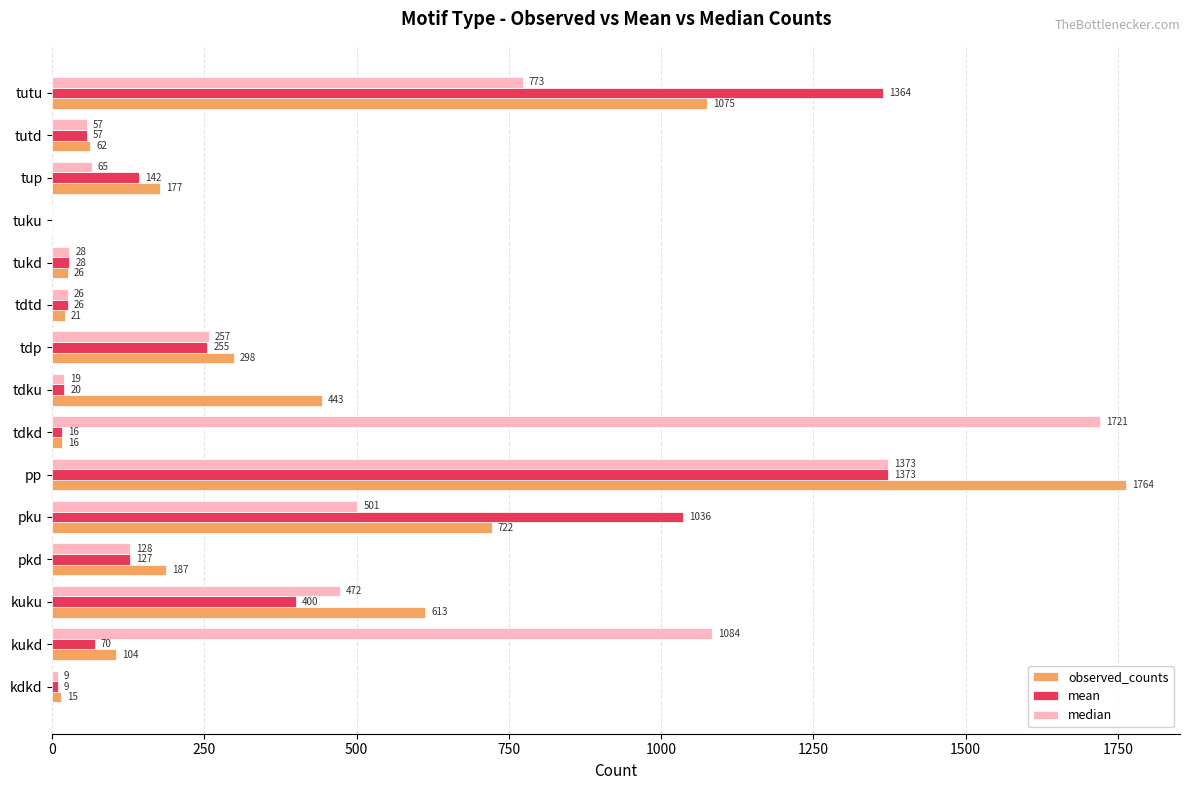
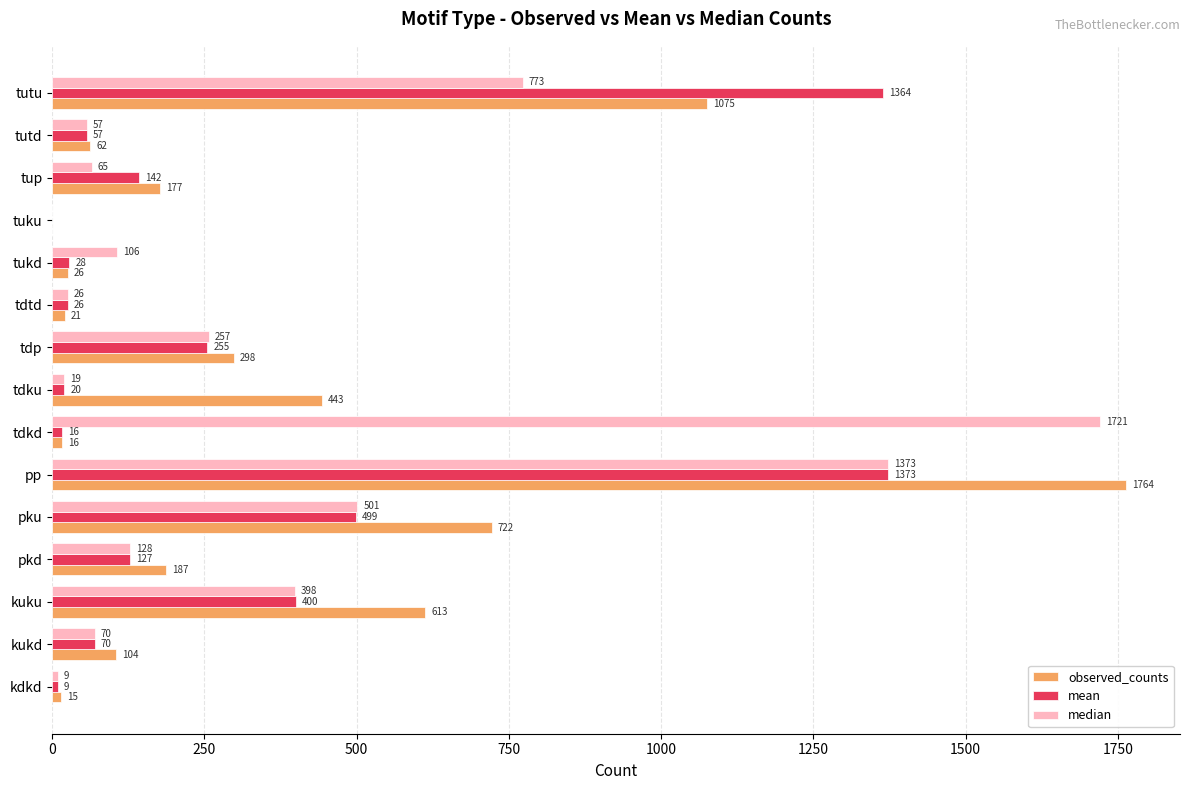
  {
    "observed_counts": {
      "tutu": 1075,
      "tutd": 62,
      "tup": 177,
      "tukd": 26,
      "tdtd": 21,
      "tdp": 298,
      "tdku": 443,
      "tdkd": 16,
      "pp": 1764,
      "pku": 722,
      "pkd": 187,
      "kuku": 613,
      "kukd": 104,
      "kdkd": 15
    },
    "mean": {
      "tutu": 1364,
      "tutd": 57,
      "tup": 142,
      "tukd": 28,
      "tdtd": 26,
      "tdp": 255,
      "tdku": 20,
      "tdkd": 16,
      "pp": 1373,
-     "pku": 1036,
+     "pku": 499,
      "pkd": 127,
      "kuku": 400,
      "kukd": 70,
      "kdkd": 9
    },
    "median": {
      "tutu": 773,
      "tutd": 57,
      "tup": 65,
-     "tukd": 28,
+     "tukd": 106,
      "tdtd": 26,
      "tdp": 257,
      "tdku": 19,
      "tdkd": 1721,
      "pp": 1373,
      "pku": 501,
      "pkd": 128,
-     "kuku": 472,
-     "kukd": 1084,
+     "kuku": 398,
+     "kukd": 70,
      "kdkd": 9
    }
  }
